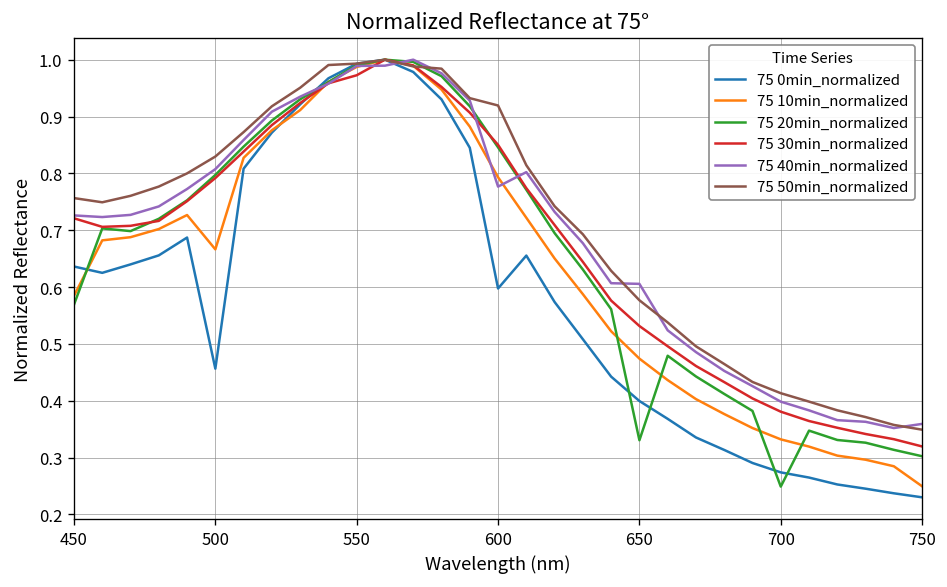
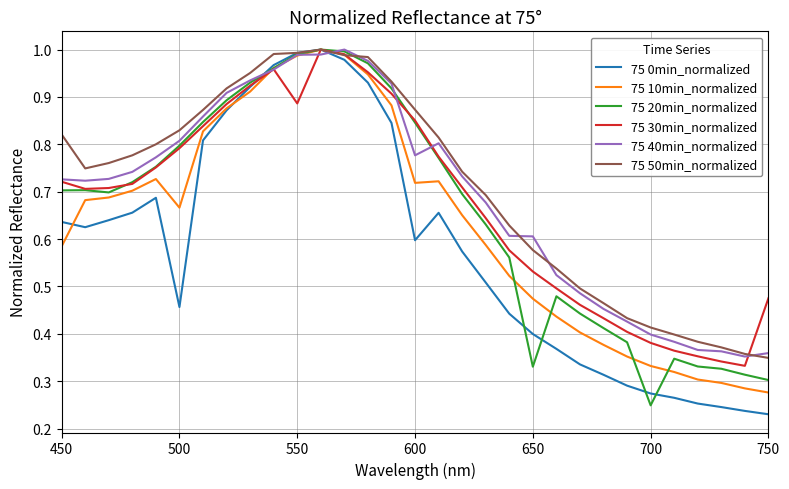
  {
    "75 0min_normalized": {
      "450": 0.64,
      "500": 0.46,
      "600": 0.60,
      "650": 0.40,
      "700": 0.27,
      "750": 0.23
    },
    "75 10min_normalized": {
      "450": 0.58,
      "500": 0.67,
-     "600": 0.79,
+     "600": 0.72,
      "650": 0.47,
      "700": 0.33,
-     "750": 0.25
+     "750": 0.28
    },
    "75 20min_normalized": {
-     "450": 0.57,
+     "450": 0.70,
      "500": 0.80,
      "650": 0.33,
      "700": 0.25,
      "750": 0.30
    },
    "75 30min_normalized": {
      "500": 0.79,
-     "550": 0.97,
+     "550": 0.89,
      "650": 0.53,
      "700": 0.38,
-     "750": 0.32
+     "750": 0.48
    },
    "75 40min_normalized": {
      "500": 0.81,
      "600": 0.78,
      "650": 0.61,
      "700": 0.40,
      "750": 0.36
    },
    "75 50min_normalized": {
-     "450": 0.76,
+     "450": 0.82,
      "500": 0.83,
-     "600": 0.92,
+     "600": 0.87,
      "650": 0.58,
      "700": 0.41,
      "750": 0.35
    }
  }
